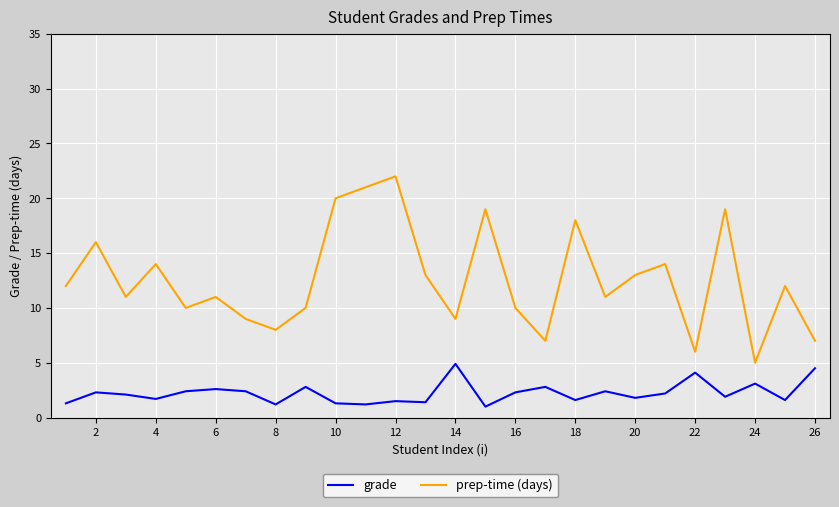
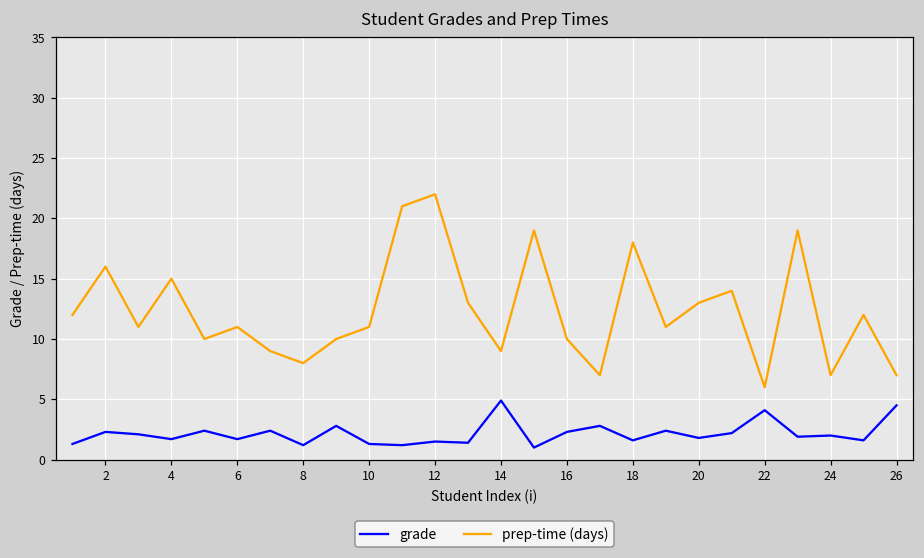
  {
    "grade": {
      "2": 2.3,
      "4": 1.7,
-     "6": 2.6,
+     "6": 1.7,
      "8": 1.2,
      "10": 1.3,
      "12": 1.5,
      "14": 4.9,
      "16": 2.3,
      "18": 1.6,
      "20": 1.8,
      "22": 4.1,
-     "24": 3.1,
+     "24": 2.0,
      "26": 4.5
    },
    "prep-time (days)": {
      "2": 16,
-     "4": 14,
+     "4": 15,
      "6": 11,
      "8": 8,
-     "10": 20,
+     "10": 11,
      "12": 22,
      "14": 9,
      "16": 10,
      "18": 18,
      "20": 13,
      "22": 6,
-     "24": 5,
+     "24": 7,
      "26": 7
    }
  }
